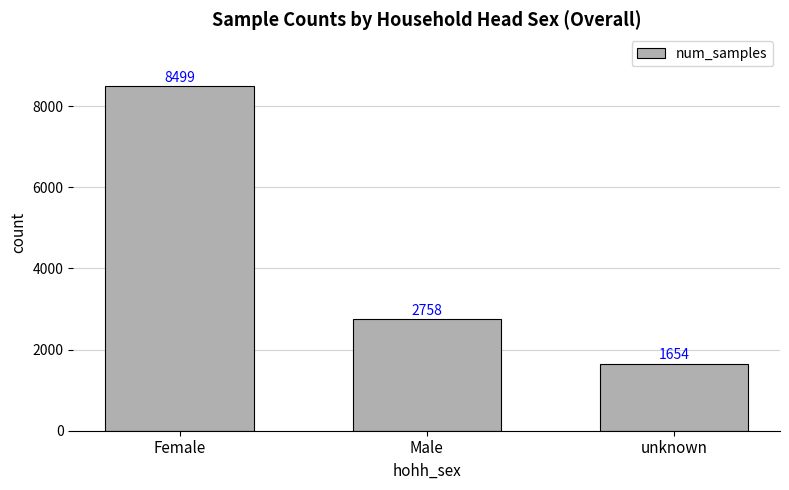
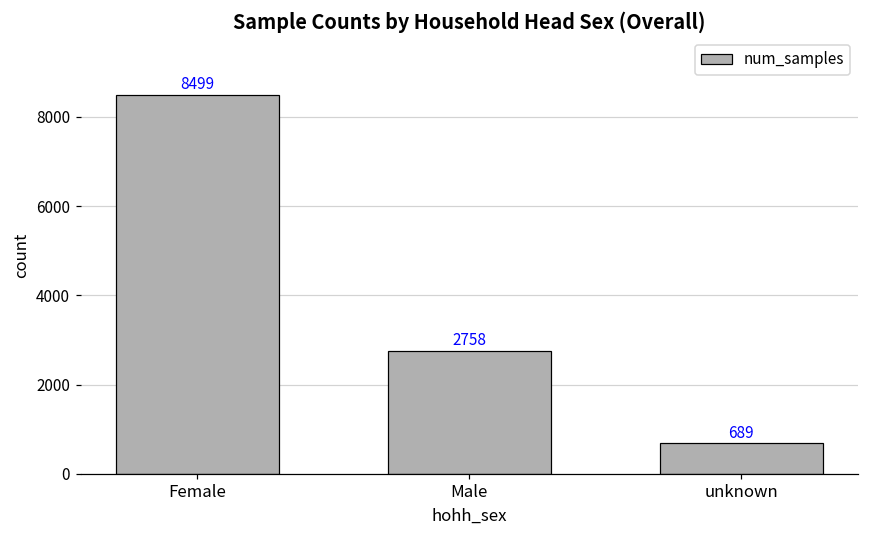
  {
    "Female": 8499,
    "Male": 2758,
-   "unknown": 1654
+   "unknown": 689
  }
